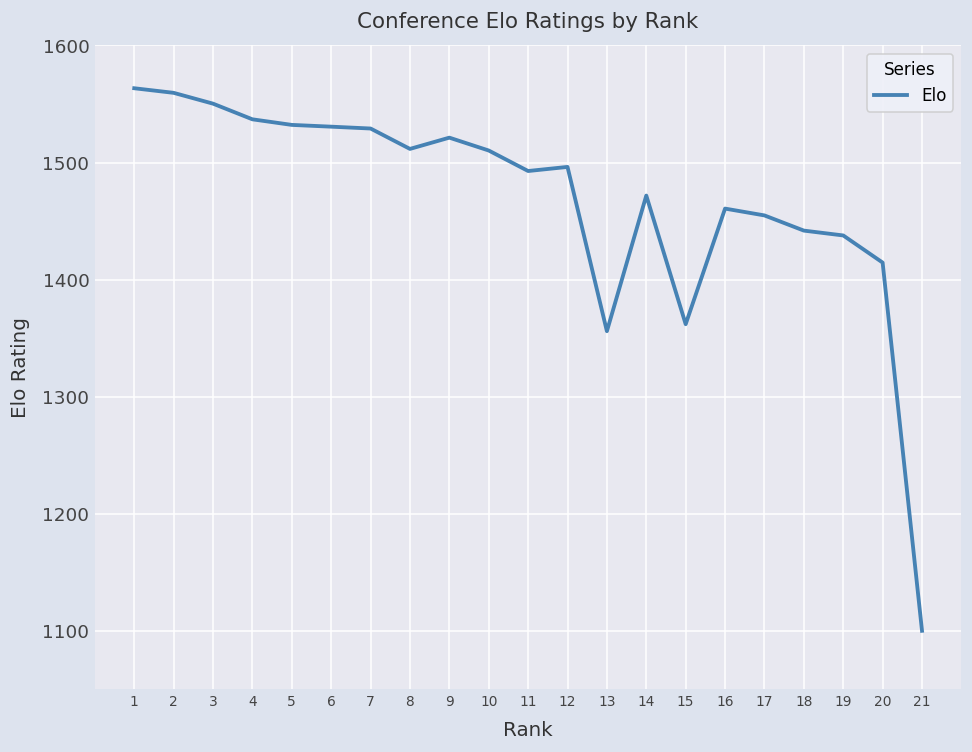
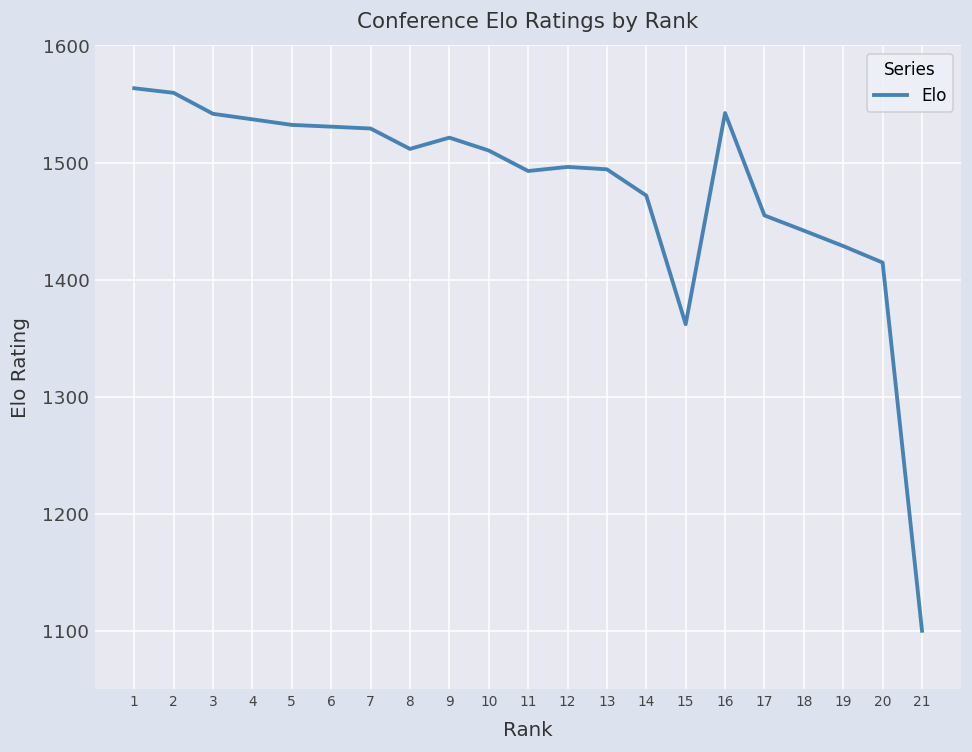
  {
    "1": 1563,
    "2": 1560,
-   "3": 1550,
+   "3": 1542,
    "4": 1537,
    "5": 1532,
    "6": 1531,
    "7": 1529,
    "8": 1512,
    "9": 1521,
    "10": 1510,
    "11": 1493,
    "12": 1496,
-   "13": 1356,
+   "13": 1494,
    "14": 1472,
    "15": 1362,
-   "16": 1461,
+   "16": 1542,
    "17": 1455,
    "18": 1442,
-   "19": 1438,
+   "19": 1429,
    "20": 1415,
    "21": 1100
  }
